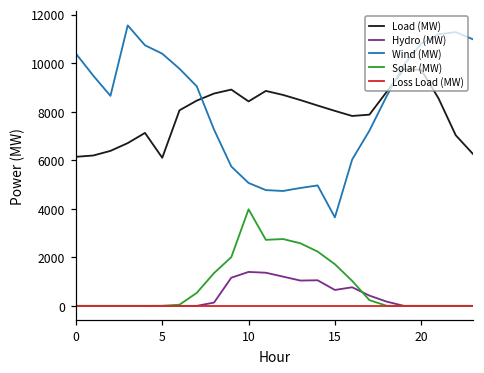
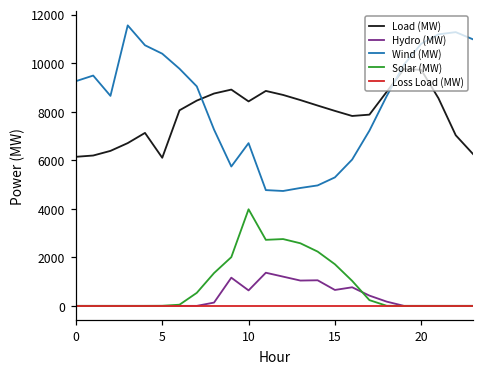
  {
    "Load (MW)": {
      "0": 6100,
      "5": 6100,
      "10": 8400,
      "15": 8000
    },
    "Hydro (MW)": {
-     "10": 1400,
+     "10": 600,
      "15": 700
    },
    "Wind (MW)": {
-     "0": 10400,
+     "0": 9300,
      "5": 10400,
-     "10": 5100,
-     "15": 3600
+     "10": 6700,
+     "15": 5300
    },
    "Solar (MW)": {
      "10": 4000,
      "15": 1700
    },
    "Loss Load (MW)": {
      "10": 0,
      "15": 0
    }
  }
